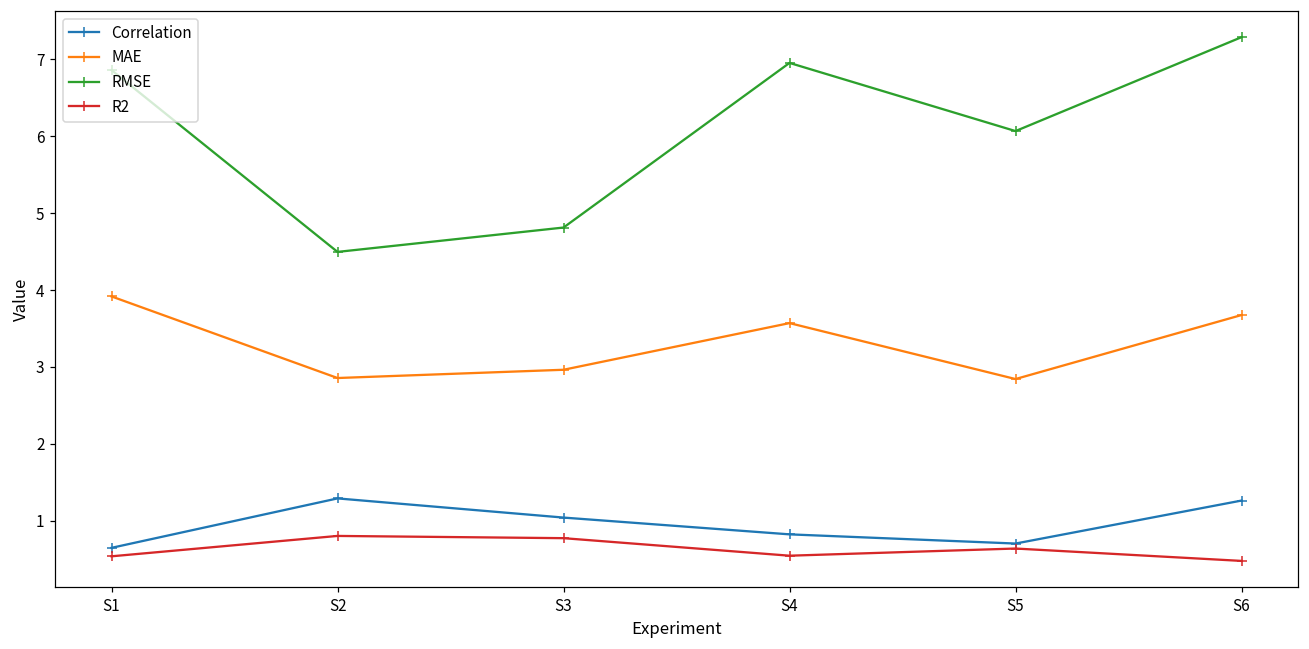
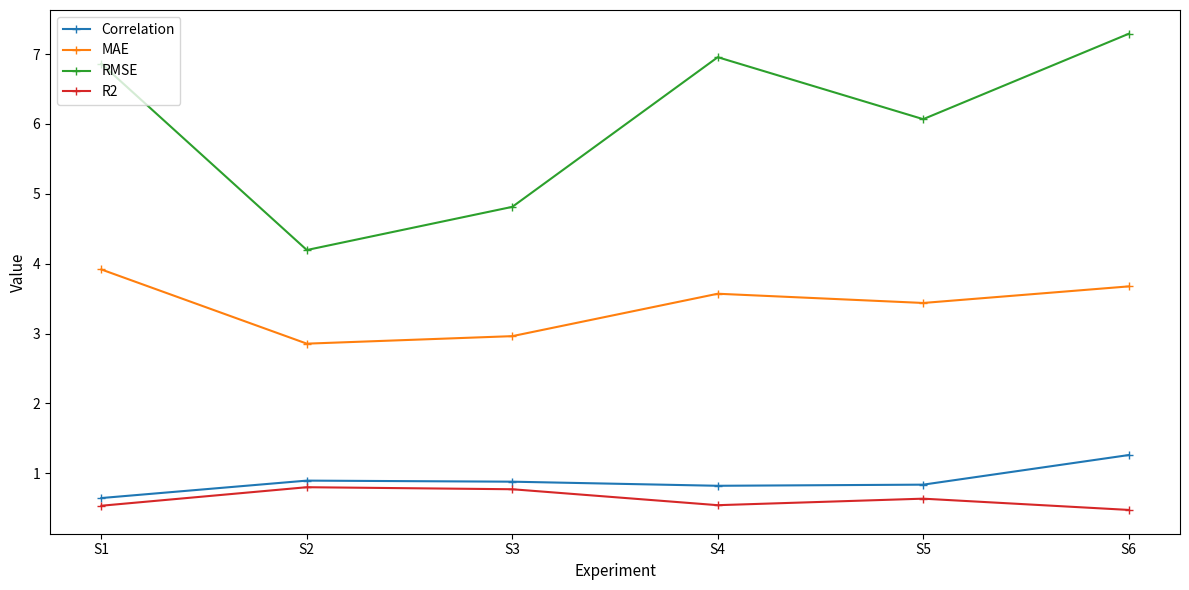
  {
    "Correlation": {
      "S1": 0.6,
-     "S2": 1.3,
-     "S3": 1.0,
+     "S2": 0.9,
+     "S3": 0.9,
      "S4": 0.8,
-     "S5": 0.7,
+     "S5": 0.8,
      "S6": 1.3
    },
    "MAE": {
      "S1": 3.9,
      "S2": 2.9,
      "S3": 3.0,
      "S4": 3.6,
-     "S5": 2.8,
+     "S5": 3.4,
      "S6": 3.7
    },
    "RMSE": {
-     "S2": 4.5,
+     "S2": 4.2,
      "S3": 4.8,
      "S4": 7.0,
      "S5": 6.1,
      "S6": 7.3
    },
    "R2": {
      "S1": 0.5,
      "S2": 0.8,
      "S3": 0.8,
      "S4": 0.5,
      "S5": 0.6,
      "S6": 0.5
    }
  }
